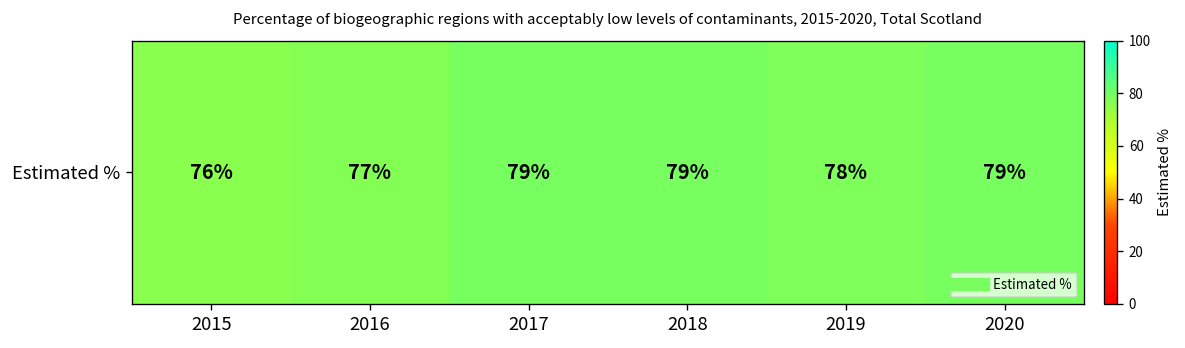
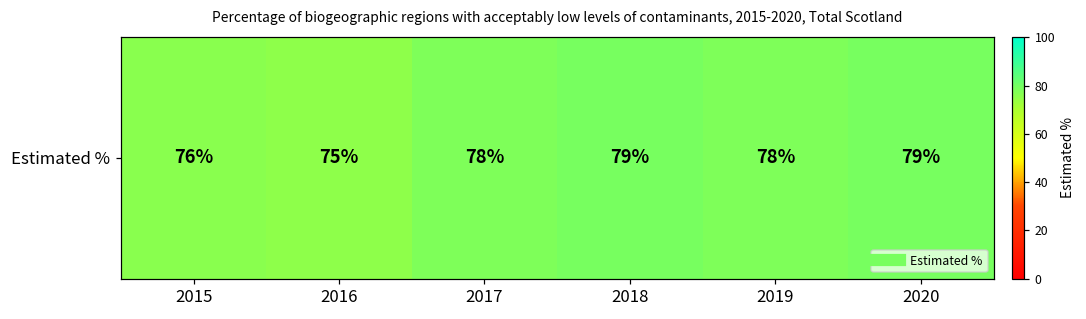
  {
    "Estimated %": {
      "2015": "76%",
-     "2016": "77%",
-     "2017": "79%",
+     "2016": "75%",
+     "2017": "78%",
      "2018": "79%",
      "2019": "78%",
      "2020": "79%"
    }
  }
